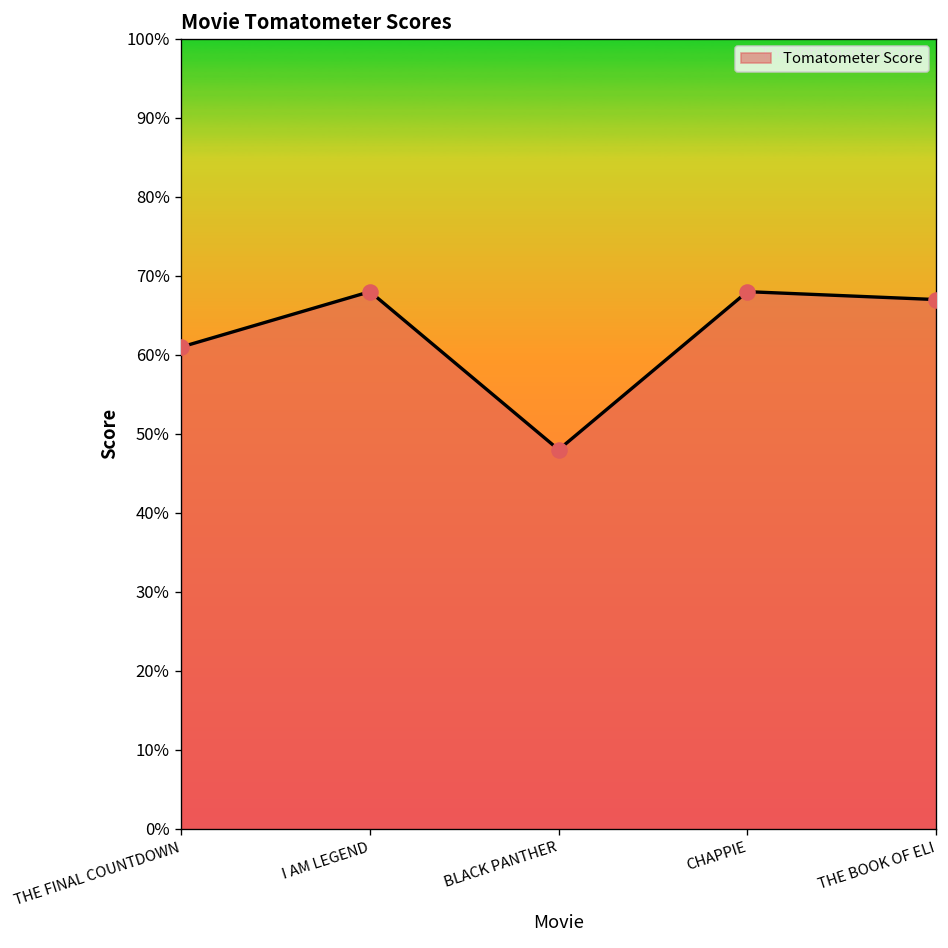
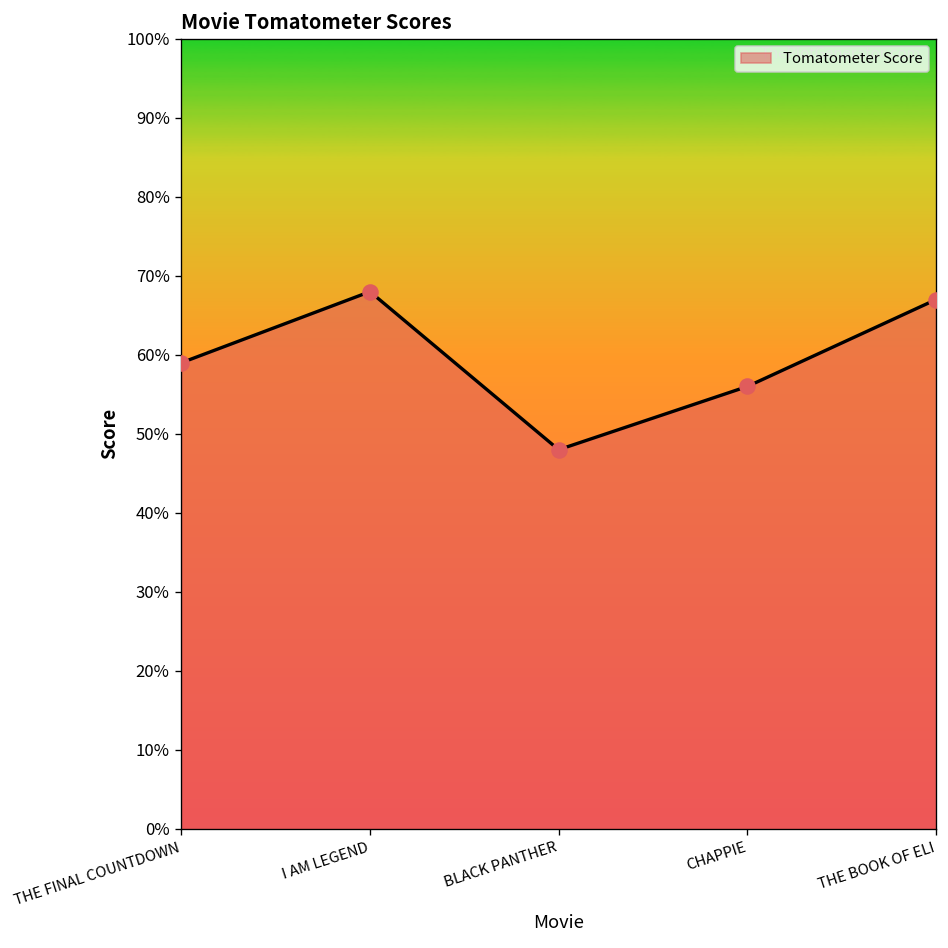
  {
-   "THE FINAL COUNTDOWN": "61%",
+   "THE FINAL COUNTDOWN": "59%",
    "I AM LEGEND": "68%",
    "BLACK PANTHER": "48%",
-   "CHAPPIE": "68%",
+   "CHAPPIE": "56%",
    "THE BOOK OF ELI": "67%"
  }
